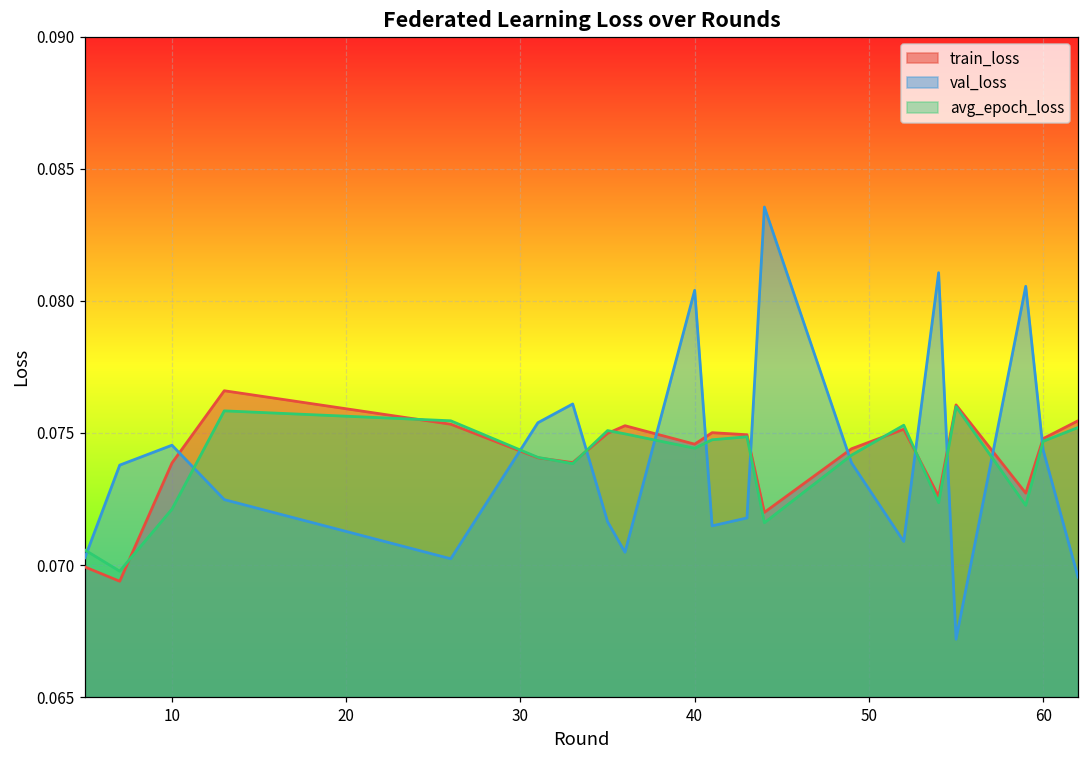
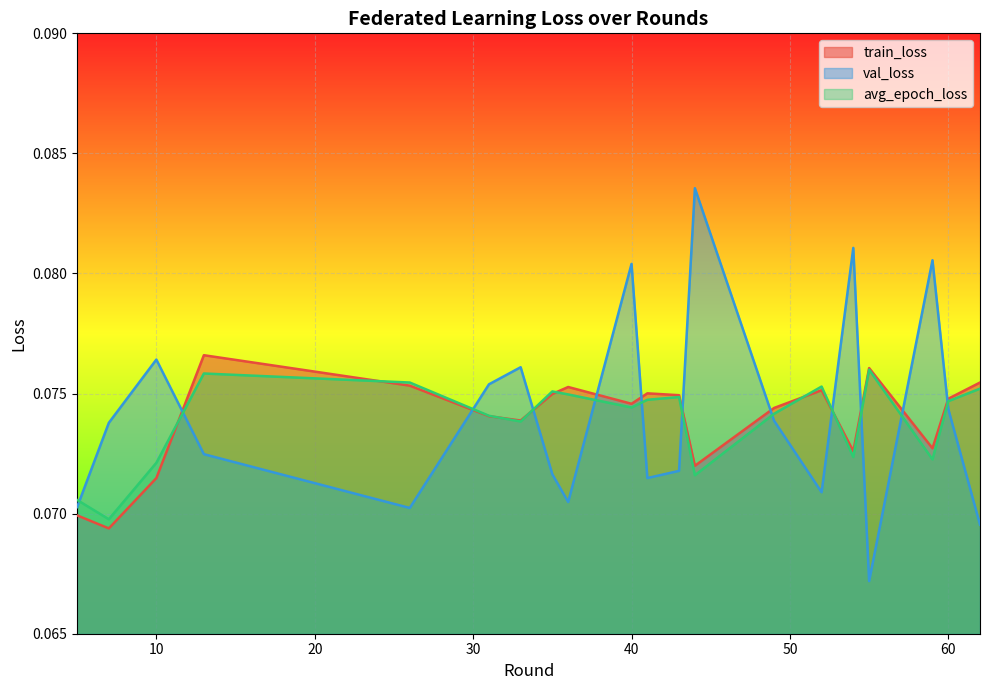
  {
    "train_loss": {
-     "10": 0.0739,
+     "10": 0.0715,
      "40": 0.0746
    },
    "val_loss": {
-     "10": 0.0745,
+     "10": 0.0764,
      "40": 0.0804,
      "60": 0.0744
    },
    "avg_epoch_loss": {
      "10": 0.0721,
      "40": 0.0744
    }
  }
